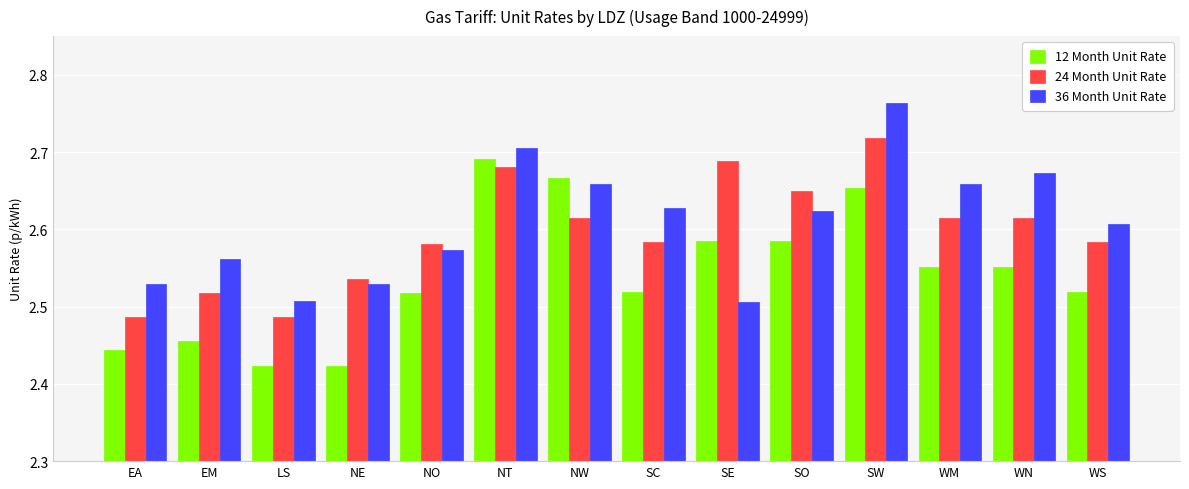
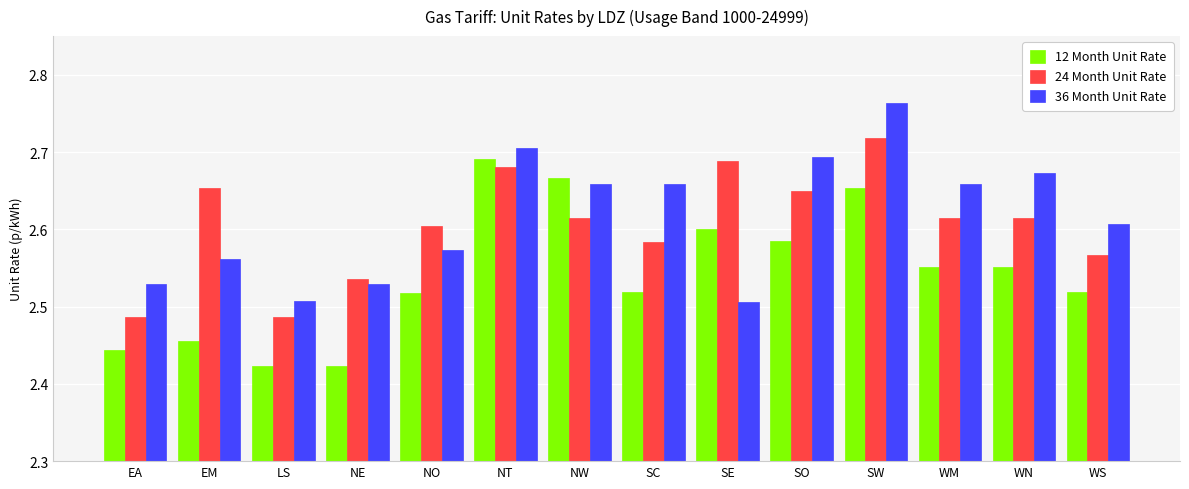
  {
    "12 Month Unit Rate": {
      "EA": 2.44,
      "EM": 2.46,
      "LS": 2.42,
      "NE": 2.42,
      "NO": 2.52,
      "NT": 2.69,
      "NW": 2.67,
      "SC": 2.52,
-     "SE": 2.59,
+     "SE": 2.60,
      "SO": 2.59,
      "SW": 2.65,
      "WM": 2.55,
      "WN": 2.55,
      "WS": 2.52
    },
    "24 Month Unit Rate": {
      "EA": 2.49,
-     "EM": 2.52,
+     "EM": 2.65,
      "LS": 2.49,
      "NE": 2.54,
-     "NO": 2.58,
+     "NO": 2.60,
      "NT": 2.68,
      "NW": 2.62,
      "SC": 2.58,
      "SE": 2.69,
      "SO": 2.65,
      "SW": 2.72,
      "WM": 2.62,
      "WN": 2.62,
-     "WS": 2.58
+     "WS": 2.57
    },
    "36 Month Unit Rate": {
      "EA": 2.53,
      "EM": 2.56,
      "LS": 2.51,
      "NE": 2.53,
      "NO": 2.57,
      "NT": 2.71,
      "NW": 2.66,
-     "SC": 2.63,
+     "SC": 2.66,
      "SE": 2.51,
-     "SO": 2.62,
+     "SO": 2.69,
      "SW": 2.76,
      "WM": 2.66,
      "WN": 2.67,
      "WS": 2.61
    }
  }
